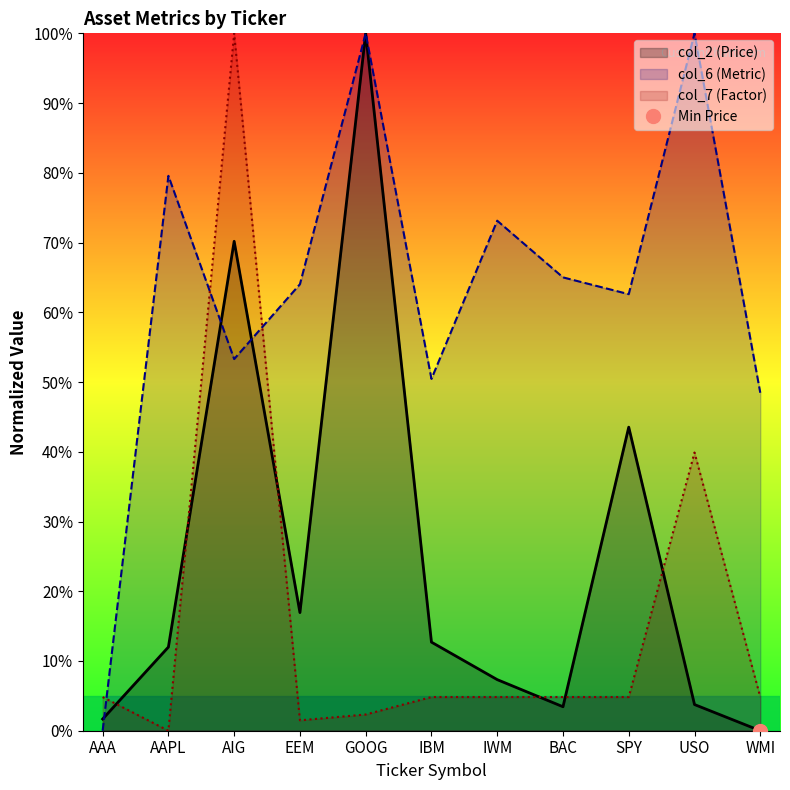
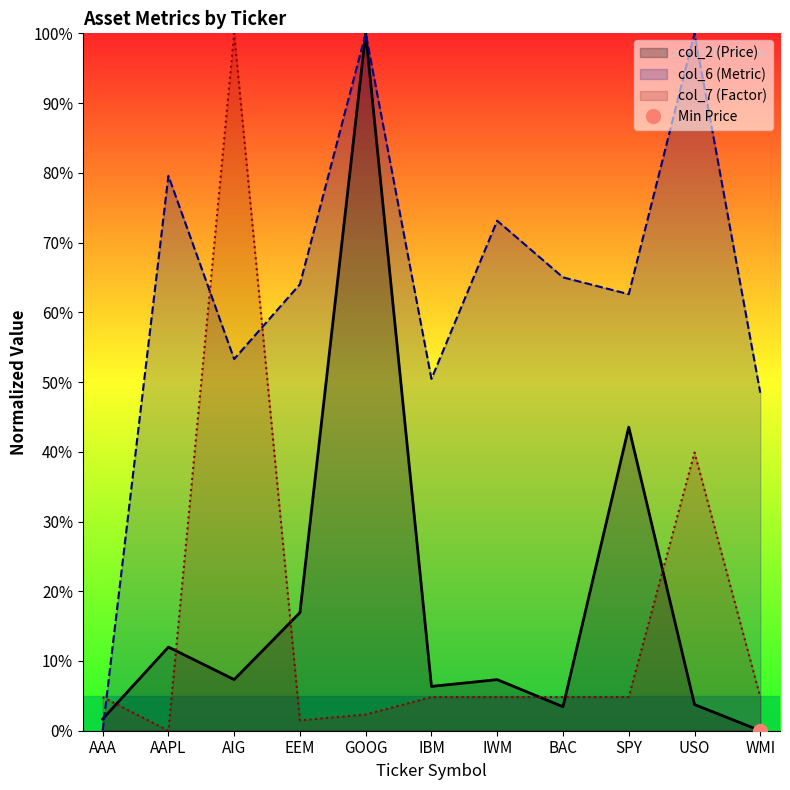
  {
    "col_2 (Price)": {
      "AAPL": "12%",
-     "AIG": "70%",
+     "AIG": "7%",
      "EEM": "17%",
-     "IBM": "13%",
+     "IBM": "6%",
      "IWM": "7%",
      "SPY": "44%"
    }
  }
